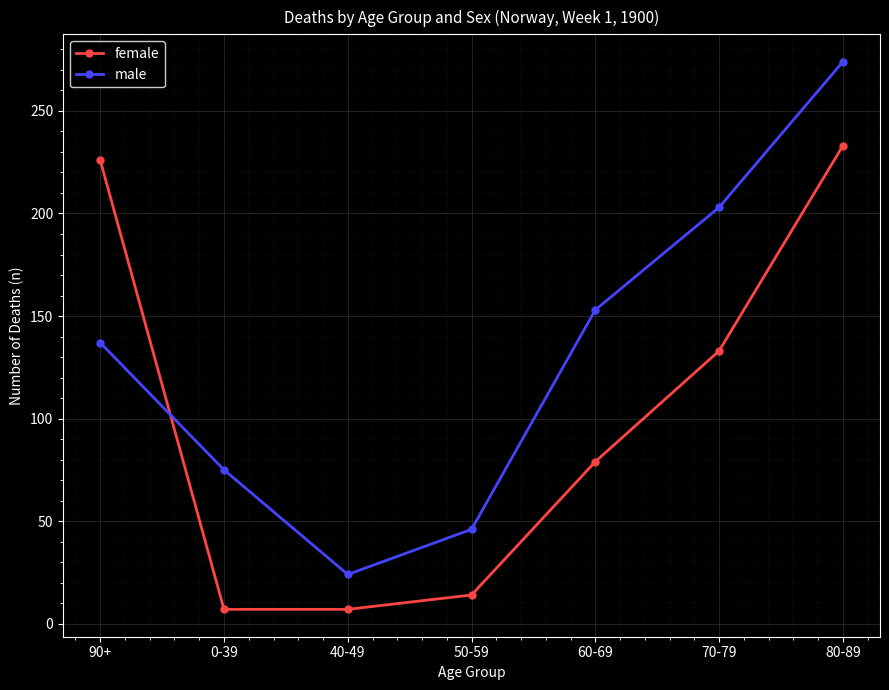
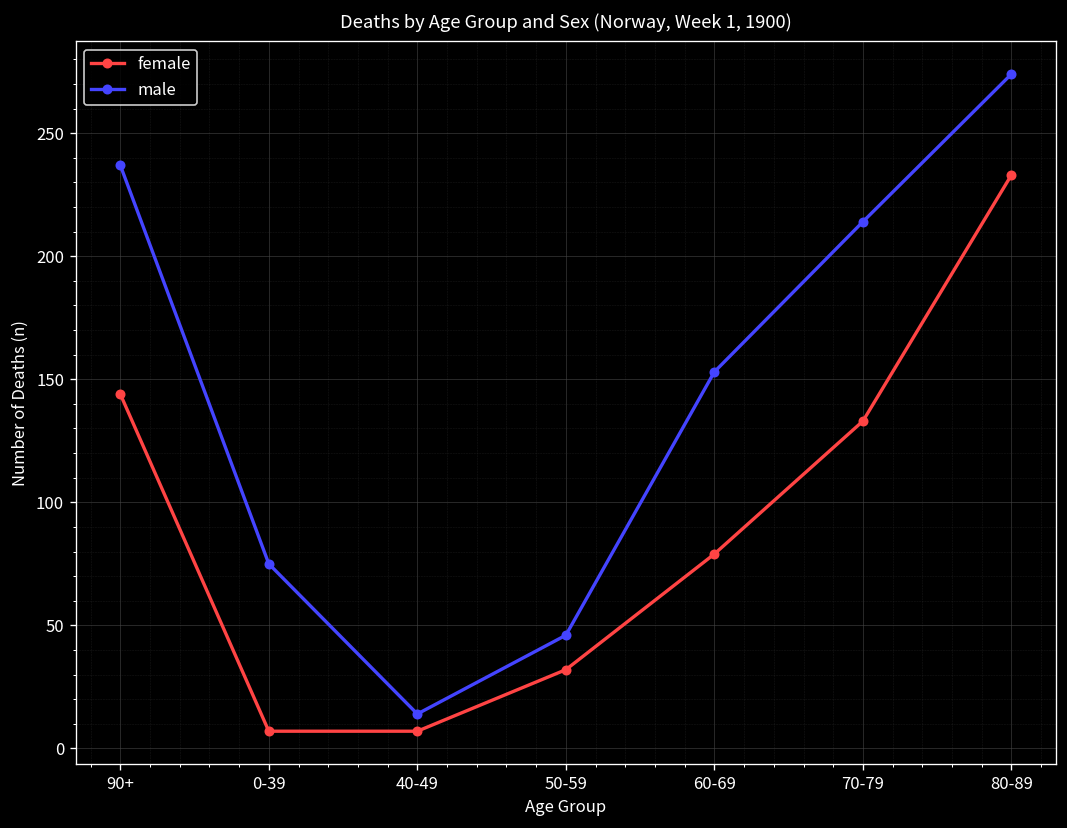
  {
    "female": {
-     "90+": 226,
+     "90+": 144,
      "0-39": 7,
      "40-49": 7,
-     "50-59": 14,
+     "50-59": 32,
      "60-69": 79,
      "70-79": 133,
      "80-89": 233
    },
    "male": {
-     "90+": 137,
+     "90+": 237,
      "0-39": 75,
-     "40-49": 24,
+     "40-49": 14,
      "50-59": 46,
      "60-69": 153,
-     "70-79": 203,
+     "70-79": 214,
      "80-89": 274
    }
  }
